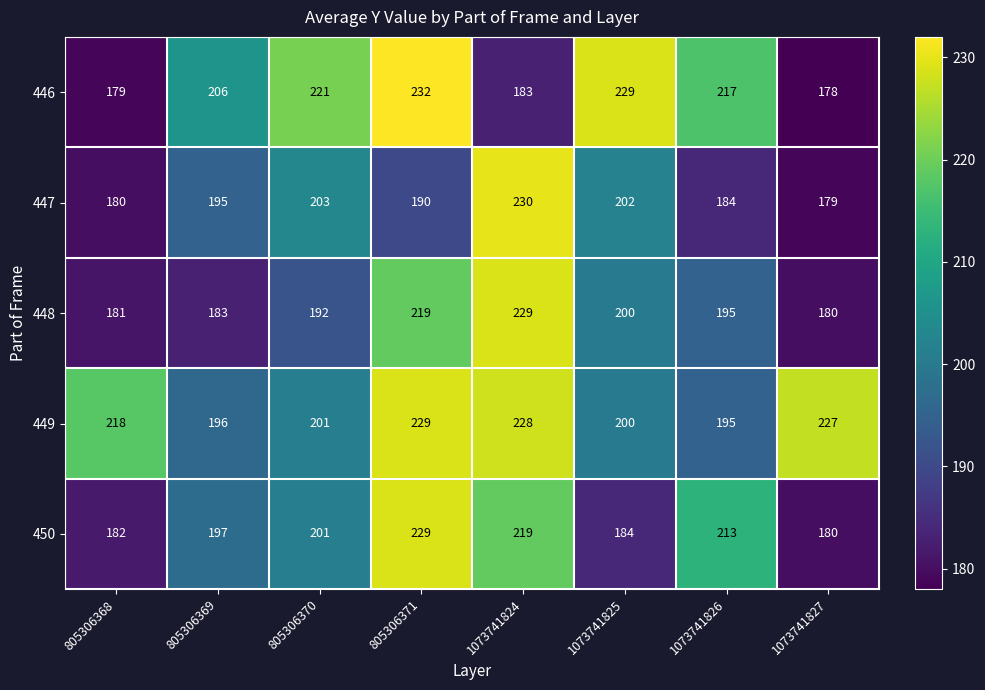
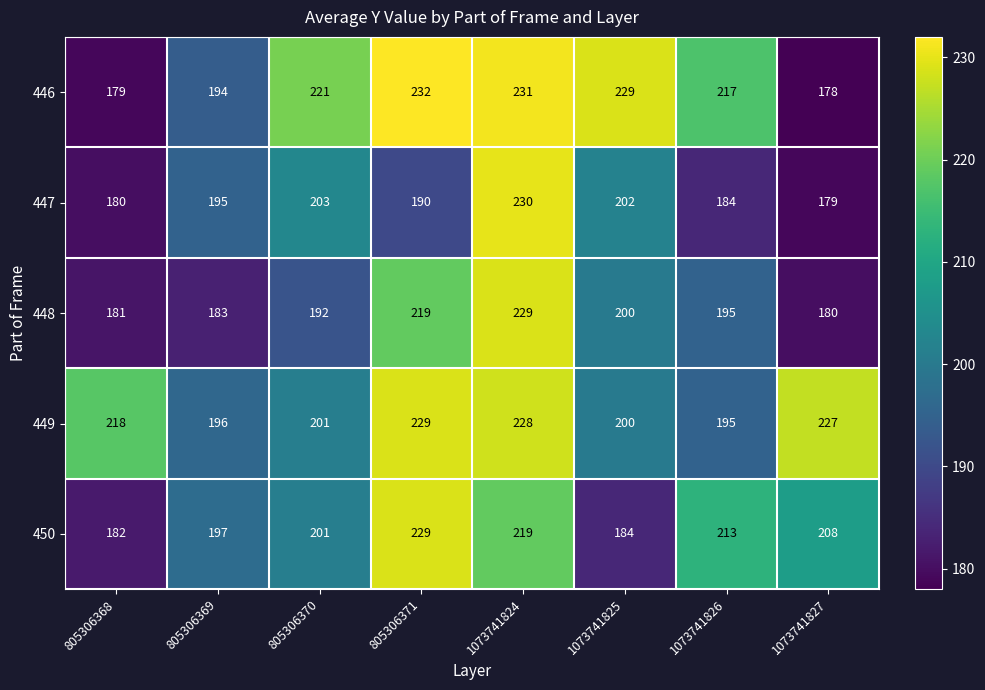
  {
    "446": {
      "805306368": 179,
-     "805306369": 206,
+     "805306369": 194,
      "805306370": 221,
      "805306371": 232,
-     "1073741824": 183,
+     "1073741824": 231,
      "1073741825": 229,
      "1073741826": 217,
      "1073741827": 178
    },
    "447": {
      "805306368": 180,
      "805306369": 195,
      "805306370": 203,
      "805306371": 190,
      "1073741824": 230,
      "1073741825": 202,
      "1073741826": 184,
      "1073741827": 179
    },
    "448": {
      "805306368": 181,
      "805306369": 183,
      "805306370": 192,
      "805306371": 219,
      "1073741824": 229,
      "1073741825": 200,
      "1073741826": 195,
      "1073741827": 180
    },
    "449": {
      "805306368": 218,
      "805306369": 196,
      "805306370": 201,
      "805306371": 229,
      "1073741824": 228,
      "1073741825": 200,
      "1073741826": 195,
      "1073741827": 227
    },
    "450": {
      "805306368": 182,
      "805306369": 197,
      "805306370": 201,
      "805306371": 229,
      "1073741824": 219,
      "1073741825": 184,
      "1073741826": 213,
-     "1073741827": 180
+     "1073741827": 208
    }
  }
